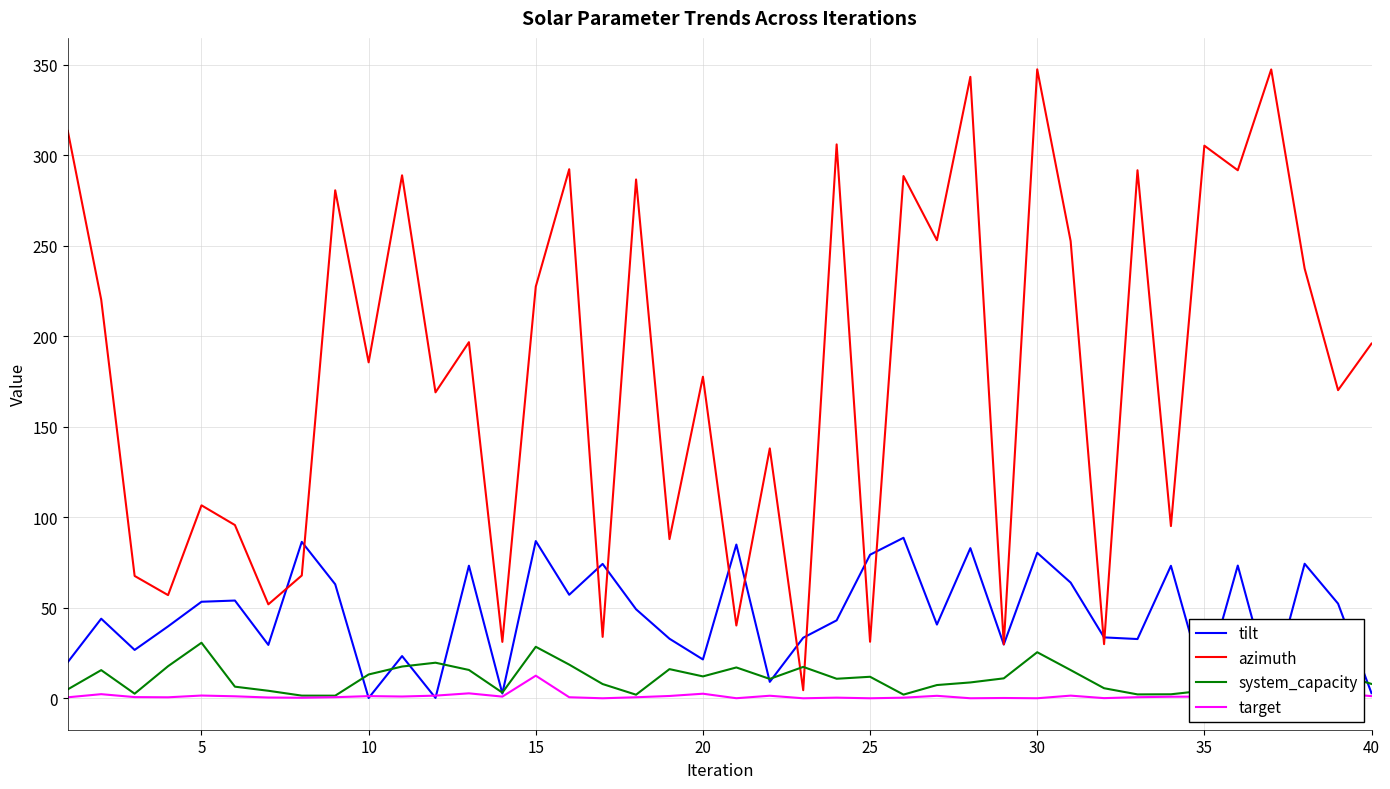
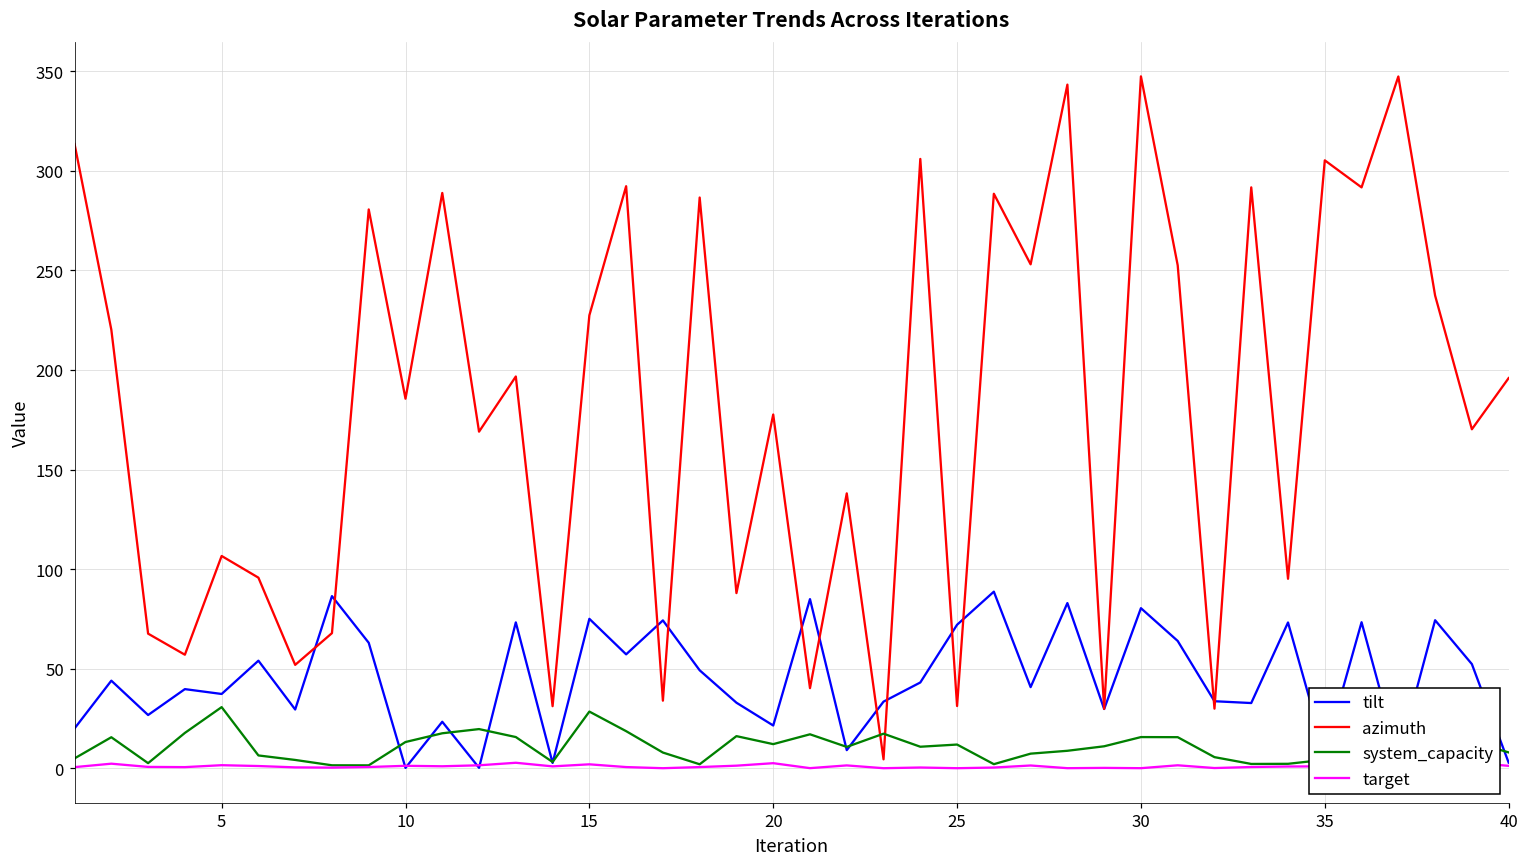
  {
    "tilt": {
-     "5": 53,
-     "15": 87,
+     "5": 37,
+     "15": 75,
      "20": 21,
-     "25": 79,
+     "25": 72,
      "30": 80,
      "40": 3
    },
    "azimuth": {
      "5": 107,
      "10": 186,
      "15": 227,
      "20": 178,
      "25": 31,
      "30": 347,
      "35": 305,
      "40": 196
    },
    "system_capacity": {
      "5": 31,
      "10": 13,
      "15": 28,
      "20": 12,
      "25": 12,
-     "30": 25,
+     "30": 16,
      "40": 8
    },
    "target": {
      "5": 2,
-     "15": 12,
+     "15": 2,
      "20": 3,
      "25": 0,
      "30": 0,
      "40": 1
    }
  }
